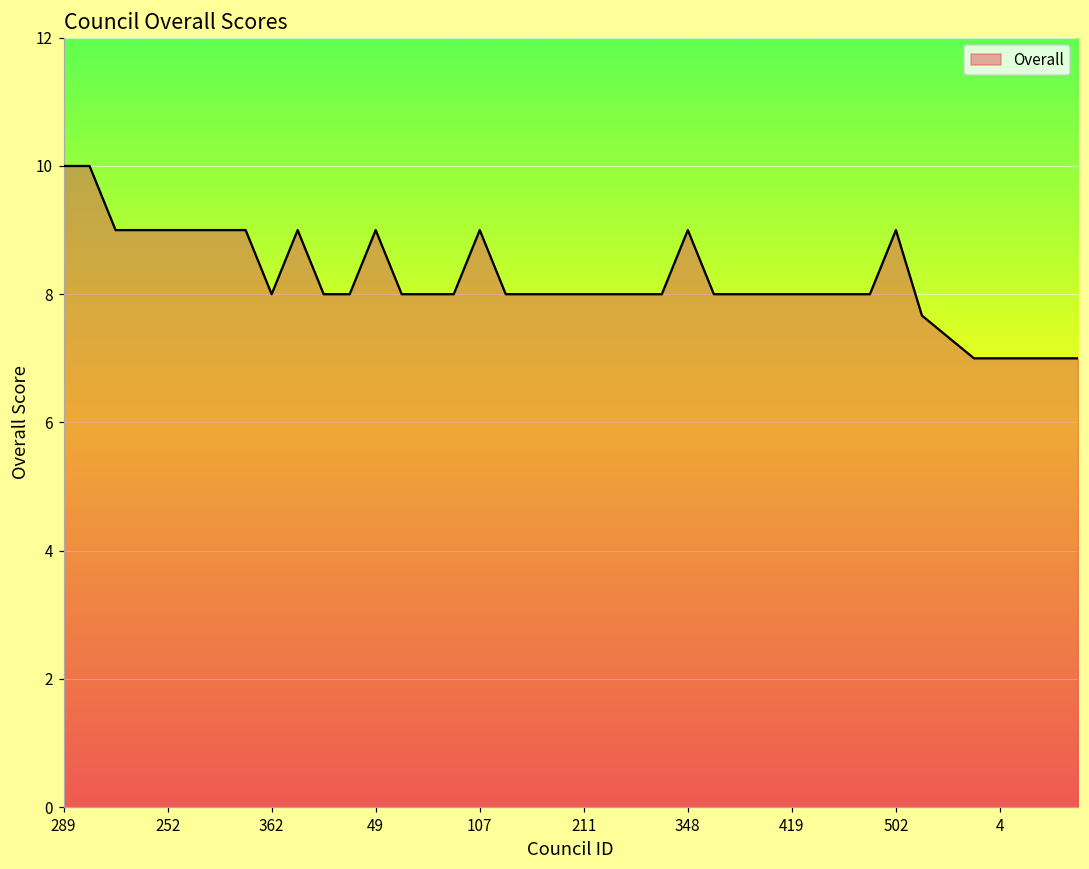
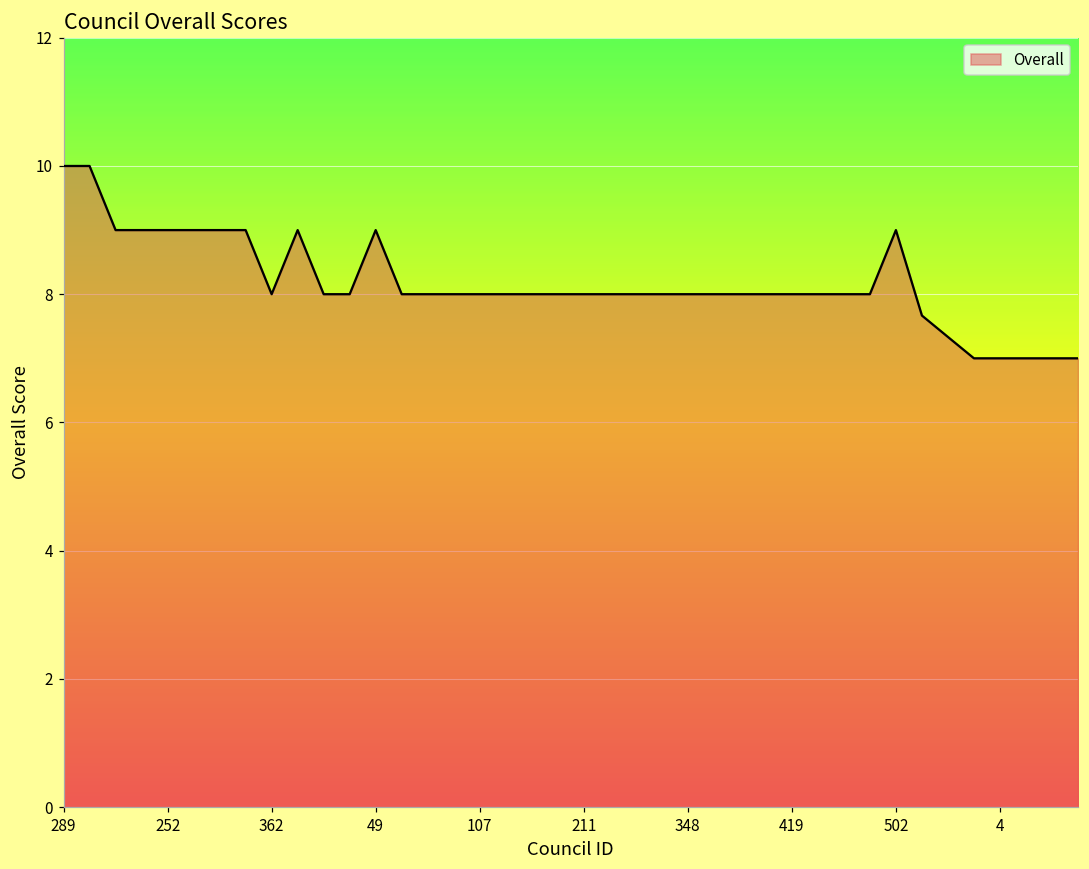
  {
    "289": 10,
    "252": 9,
    "362": 8,
    "49": 9,
-   "107": 9,
+   "107": 8,
    "211": 8,
-   "348": 9,
+   "348": 8,
    "419": 8,
    "502": 9,
    "4": 7
  }
